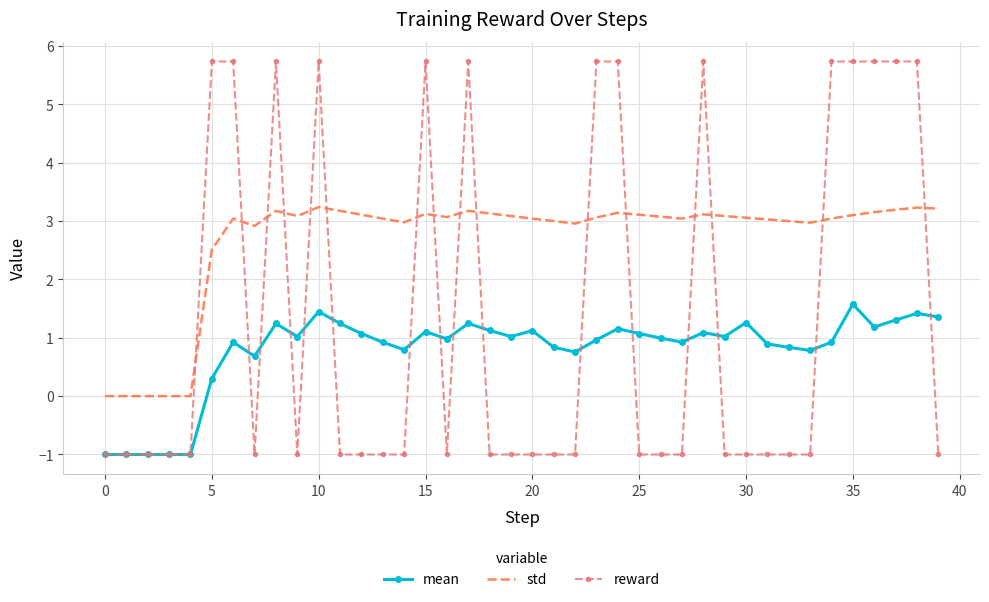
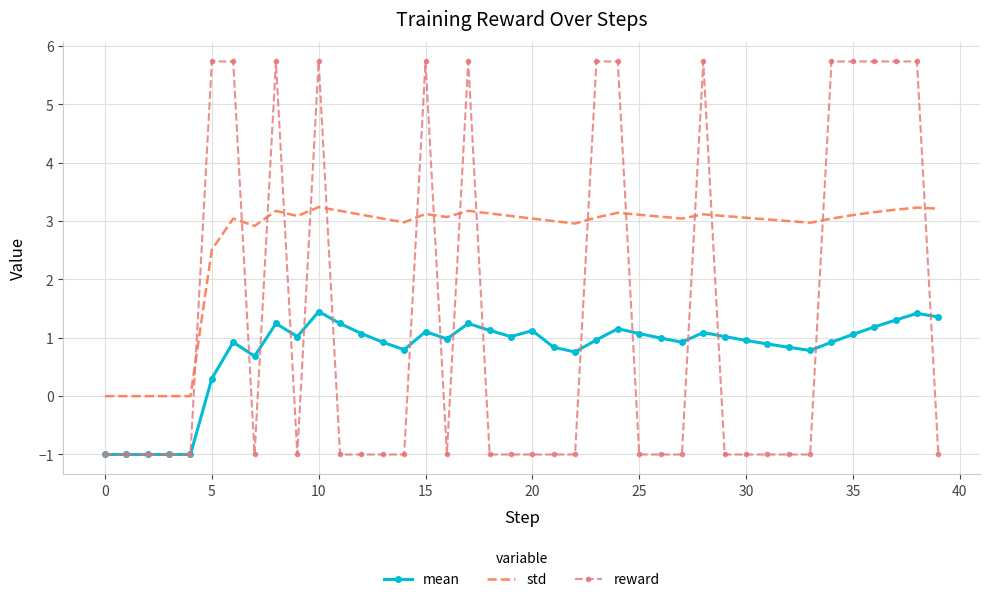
  {
    "mean": {
      "5": 0.3,
      "10": 1.4,
      "15": 1.1,
      "20": 1.1,
      "25": 1.1,
-     "30": 1.3,
-     "35": 1.6
+     "30": 1.0,
+     "35": 1.1
    }
  }
